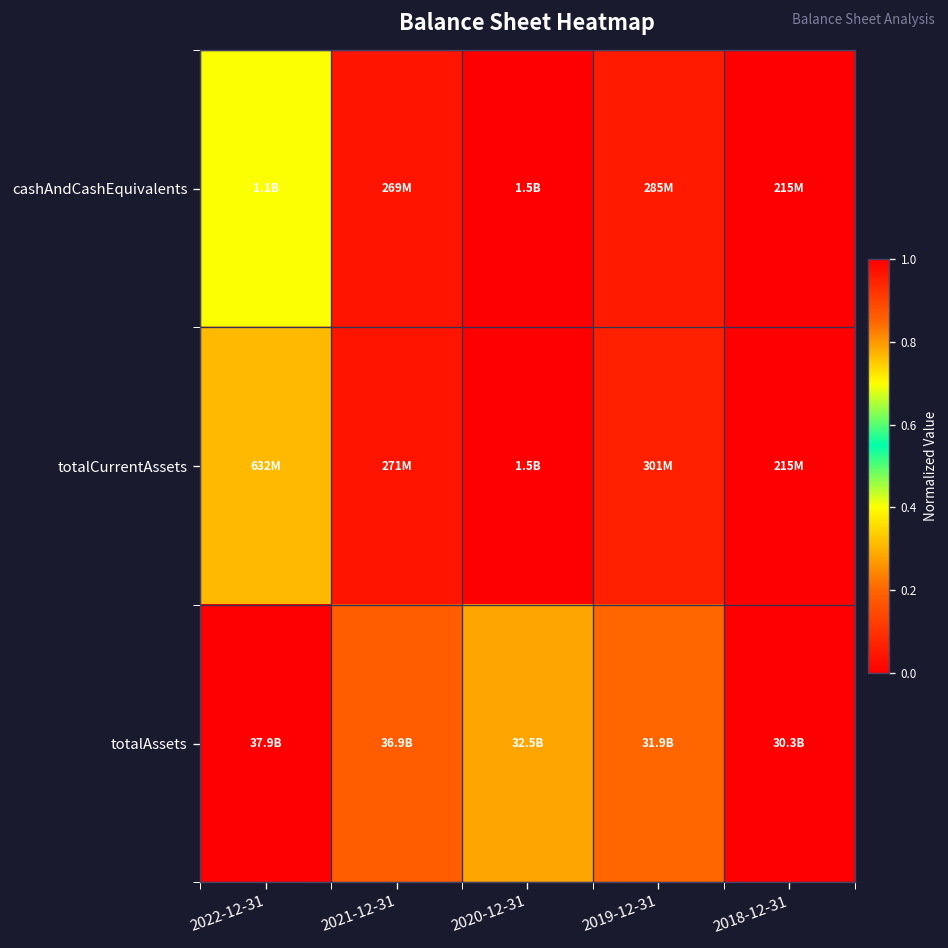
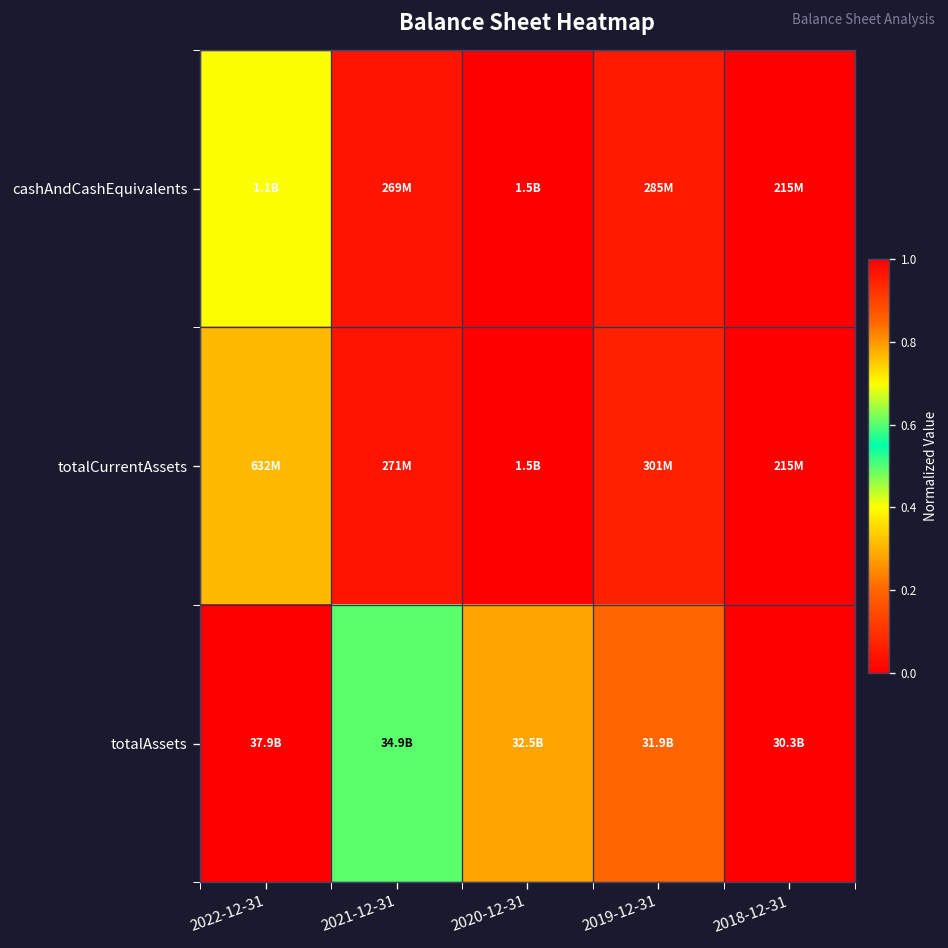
  {
    "cashAndCashEquivalents": {
      "2022-12-31": "1.1B",
      "2021-12-31": "269M",
      "2020-12-31": "1.5B",
      "2019-12-31": "285M",
      "2018-12-31": "215M"
    },
    "totalCurrentAssets": {
      "2022-12-31": "632M",
      "2021-12-31": "271M",
      "2020-12-31": "1.5B",
      "2019-12-31": "301M",
      "2018-12-31": "215M"
    },
    "totalAssets": {
      "2022-12-31": "37.9B",
-     "2021-12-31": "36.9B",
+     "2021-12-31": "34.9B",
      "2020-12-31": "32.5B",
      "2019-12-31": "31.9B",
      "2018-12-31": "30.3B"
    }
  }
